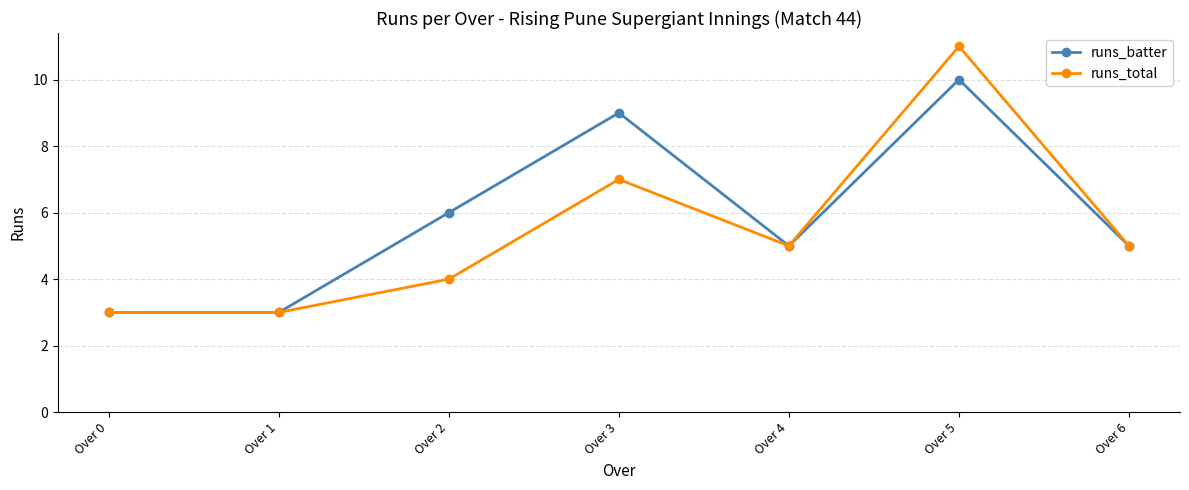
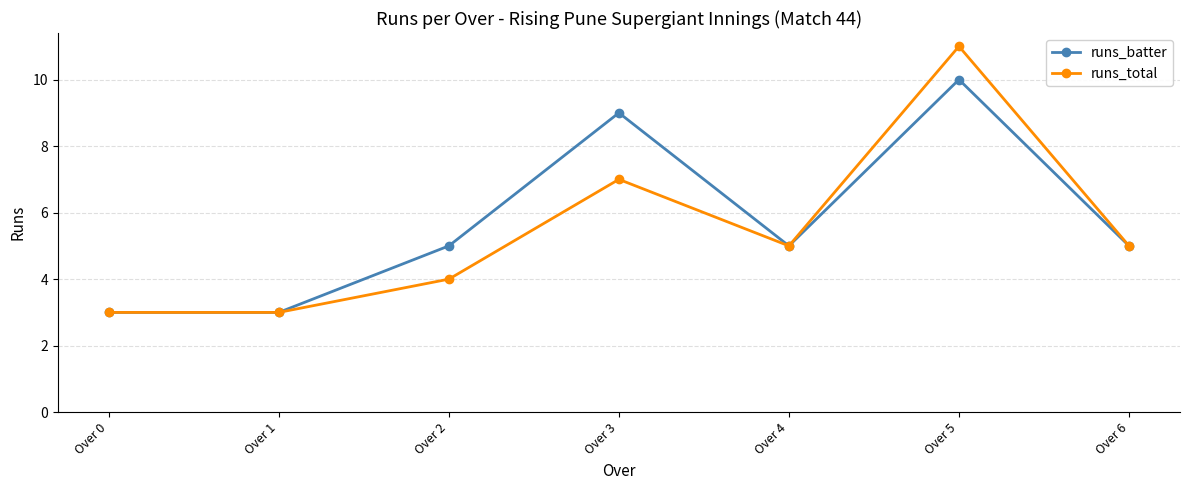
  {
    "runs_batter": {
-     "Over 2": 6,
+     "Over 2": 5,
      "Over 3": 9,
      "Over 5": 10
    },
    "runs_total": {
      "Over 2": 4,
      "Over 3": 7,
      "Over 5": 11
    }
  }
